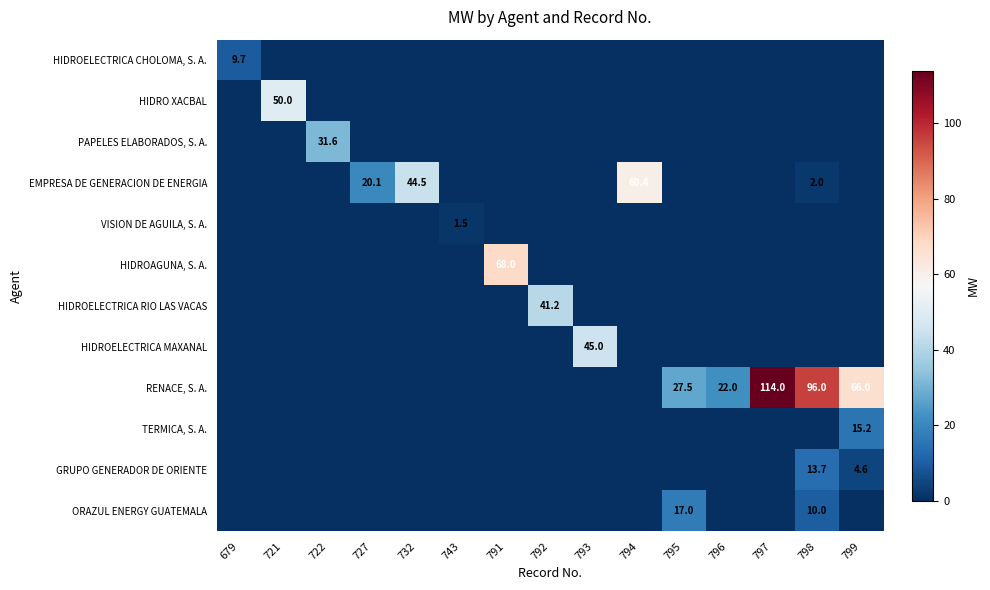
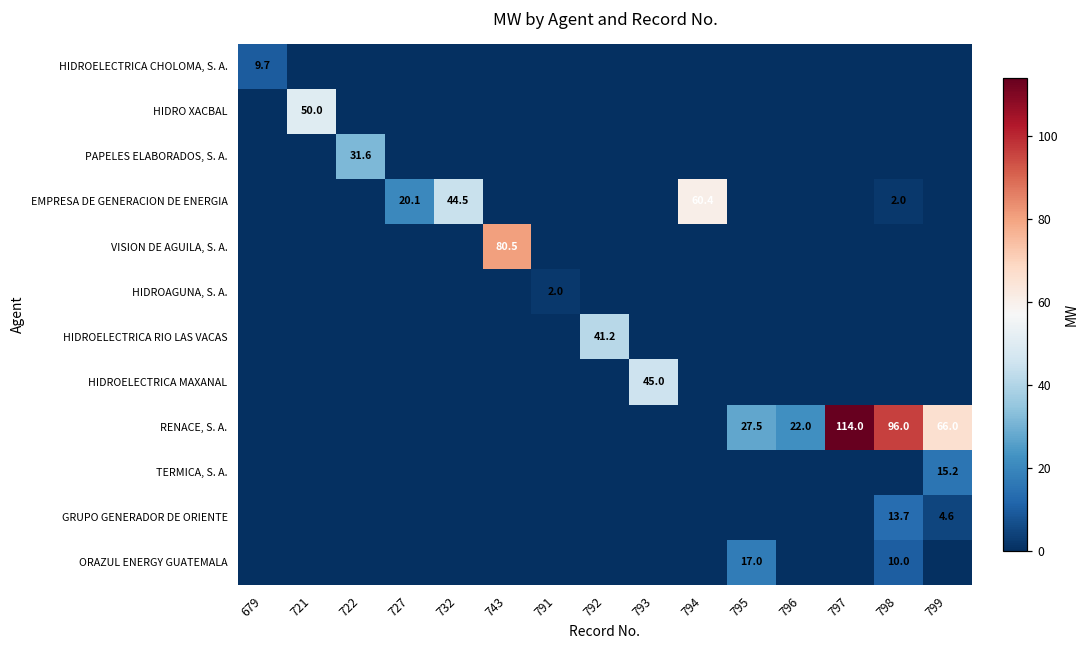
  {
    "HIDROELECTRICA CHOLOMA, S. A.": {
      "679": 9.7
    },
    "HIDRO XACBAL": {
      "721": 50.0
    },
    "PAPELES ELABORADOS, S. A.": {
      "722": 31.6
    },
    "EMPRESA DE GENERACION DE ENERGIA": {
      "727": 20.1,
      "732": 44.5,
      "798": 2.0
    },
    "VISION DE AGUILA, S. A.": {
-     "743": 1.5
+     "743": 80.5
    },
    "HIDROAGUNA, S. A.": {
-     "791": 68.0
+     "791": 2.0
    },
    "HIDROELECTRICA RIO LAS VACAS": {
      "792": 41.2
    },
    "HIDROELECTRICA MAXANAL": {
      "793": 45.0
    },
    "RENACE, S. A.": {
      "795": 27.5,
      "796": 22.0,
      "797": 114.0,
      "798": 96.0
    },
    "TERMICA, S. A.": {
      "799": 15.2
    },
    "GRUPO GENERADOR DE ORIENTE": {
      "798": 13.7,
      "799": 4.6
    },
    "ORAZUL ENERGY GUATEMALA": {
      "795": 17.0,
      "798": 10.0
    }
  }
